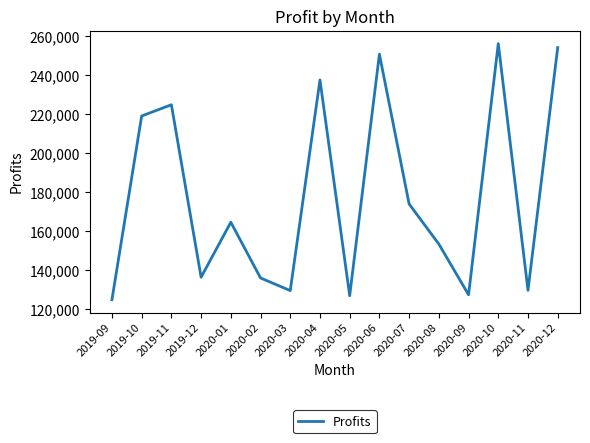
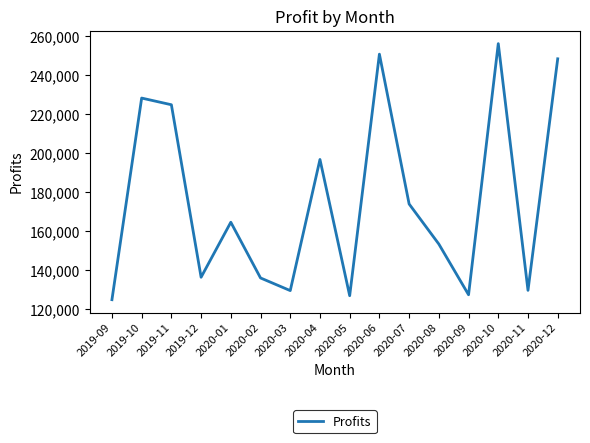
  {
    "2019-09": "125,000",
-   "2019-10": "219,000",
+   "2019-10": "228,000",
    "2019-11": "225,000",
    "2019-12": "136,000",
    "2020-01": "165,000",
    "2020-02": "136,000",
    "2020-03": "129,000",
-   "2020-04": "238,000",
+   "2020-04": "197,000",
    "2020-05": "127,000",
    "2020-06": "251,000",
    "2020-07": "174,000",
    "2020-08": "153,000",
    "2020-09": "127,000",
    "2020-10": "256,000",
    "2020-11": "130,000",
-   "2020-12": "254,000"
+   "2020-12": "248,000"
  }
